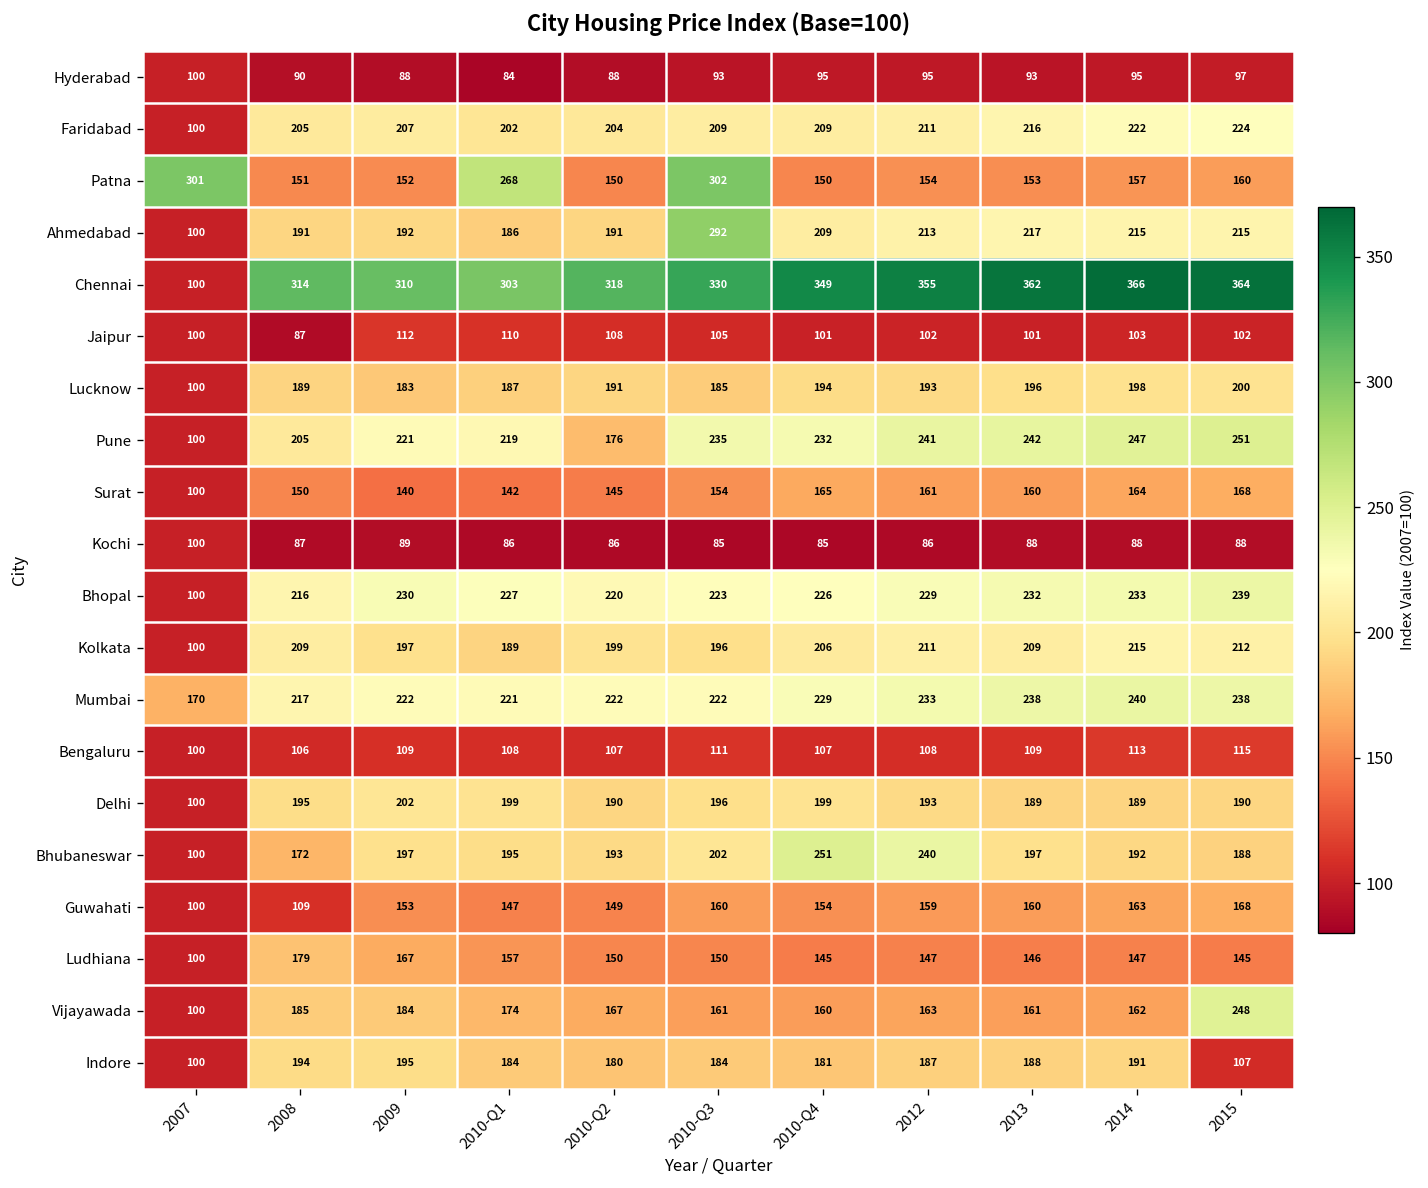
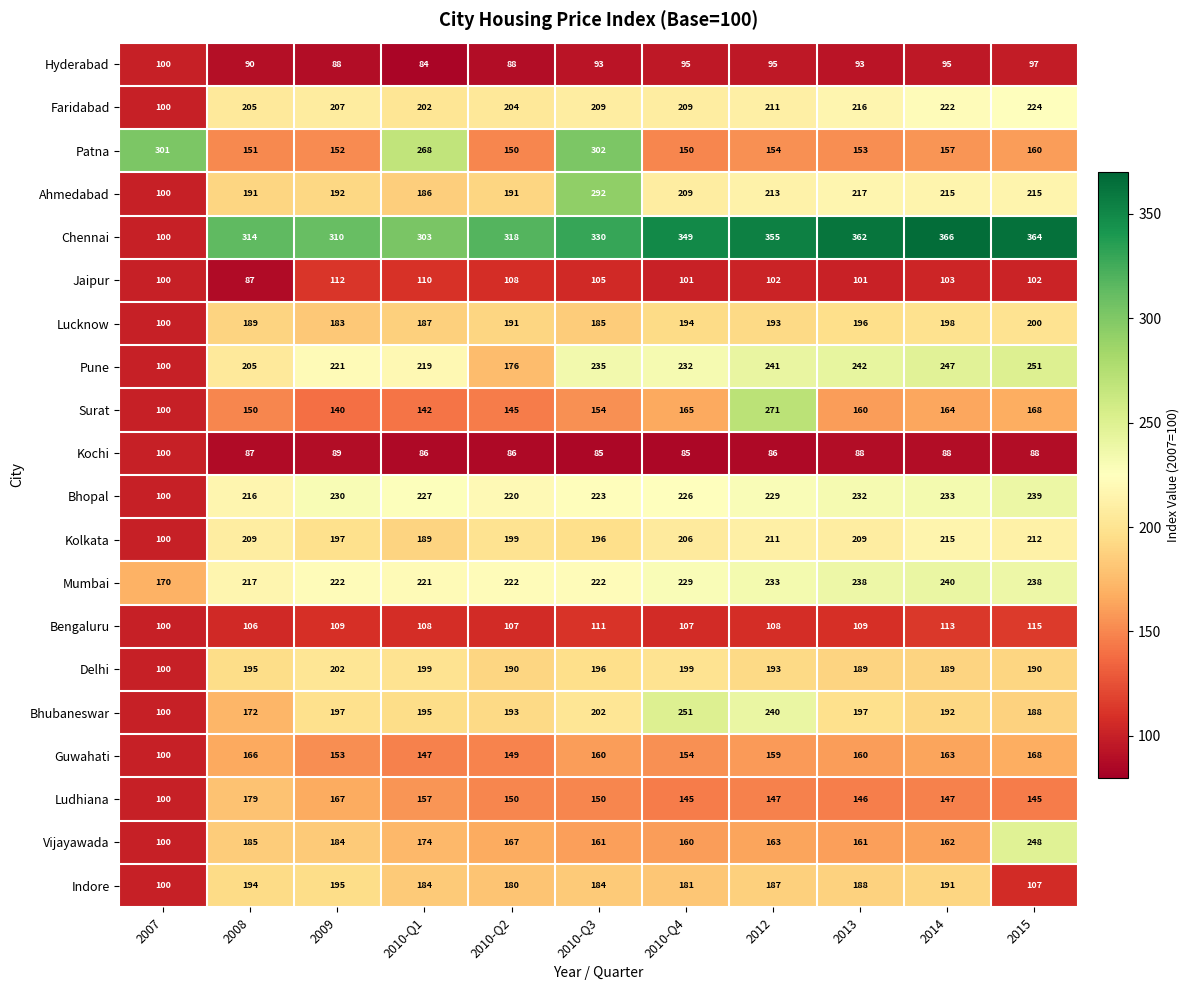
  {
    "Surat": {
      "2007": 100,
      "2008": 150,
      "2009": 140,
      "2010-Q1": 142,
      "2010-Q2": 145,
      "2010-Q3": 154,
      "2010-Q4": 165,
-     "2012": 161,
+     "2012": 271,
      "2013": 160,
      "2014": 164,
      "2015": 168
    },
    "Guwahati": {
      "2007": 100,
-     "2008": 109,
+     "2008": 166,
      "2009": 153,
      "2010-Q1": 147,
      "2010-Q2": 149,
      "2010-Q3": 160,
      "2010-Q4": 154,
      "2012": 159,
      "2013": 160,
      "2014": 163,
      "2015": 168
    }
  }
